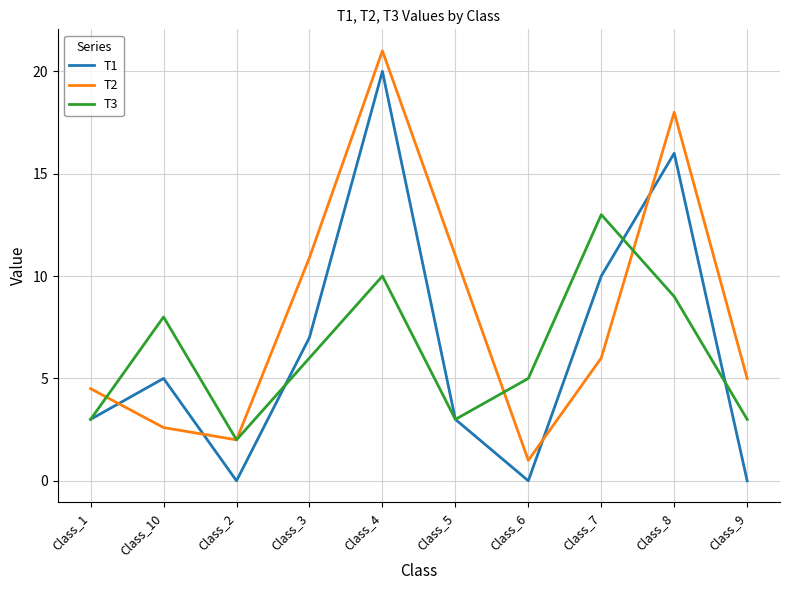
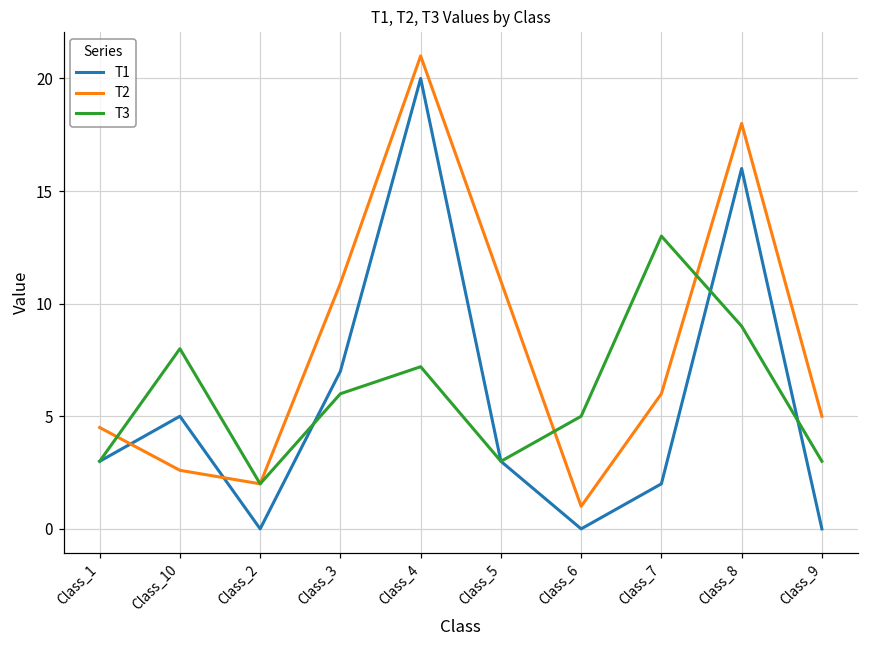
  {
    "T1": {
      "Class_10": 5,
      "Class_2": 0,
      "Class_3": 7,
      "Class_4": 20,
      "Class_6": 0,
-     "Class_7": 10,
+     "Class_7": 2,
      "Class_8": 16,
      "Class_9": 0
    },
    "T2": {
      "Class_1": 4.5,
      "Class_10": 2.6,
      "Class_3": 10.9,
      "Class_4": 21.0,
      "Class_5": 11.0,
      "Class_6": 1.0,
      "Class_7": 6.0,
      "Class_8": 18.0,
      "Class_9": 5.0
    },
    "T3": {
      "Class_10": 8.0,
      "Class_3": 6.0,
-     "Class_4": 10.0,
+     "Class_4": 7.2,
      "Class_6": 5.0,
      "Class_7": 13.0,
      "Class_8": 9.0,
      "Class_9": 3.0
    }
  }
